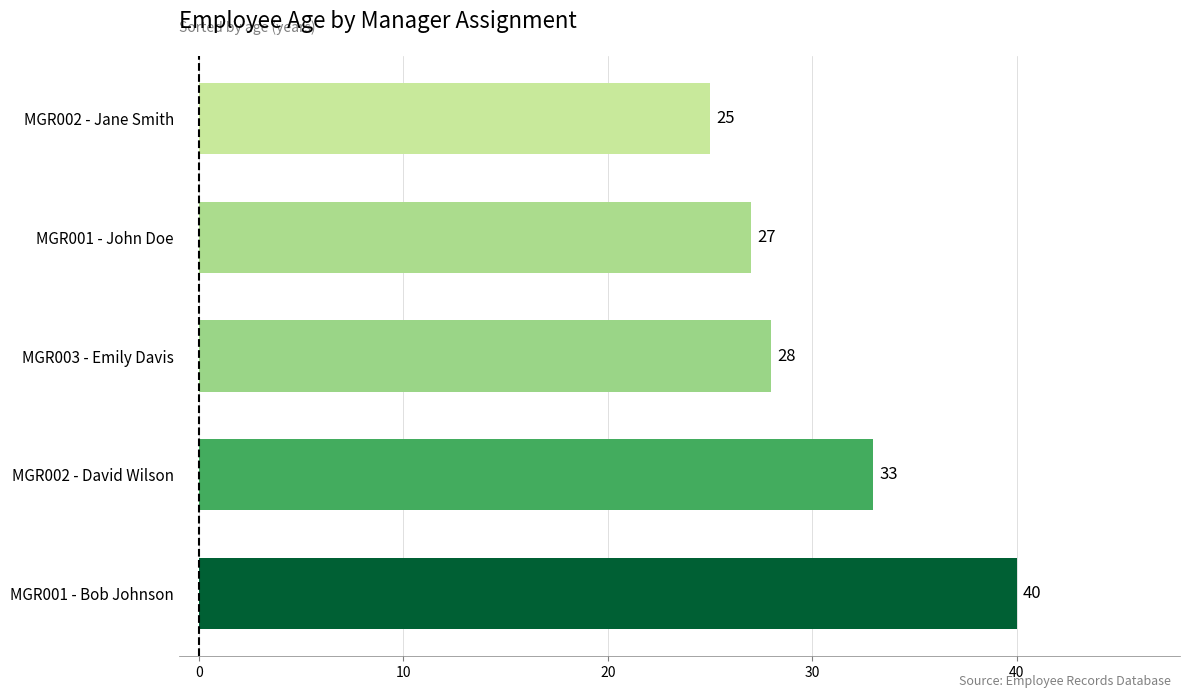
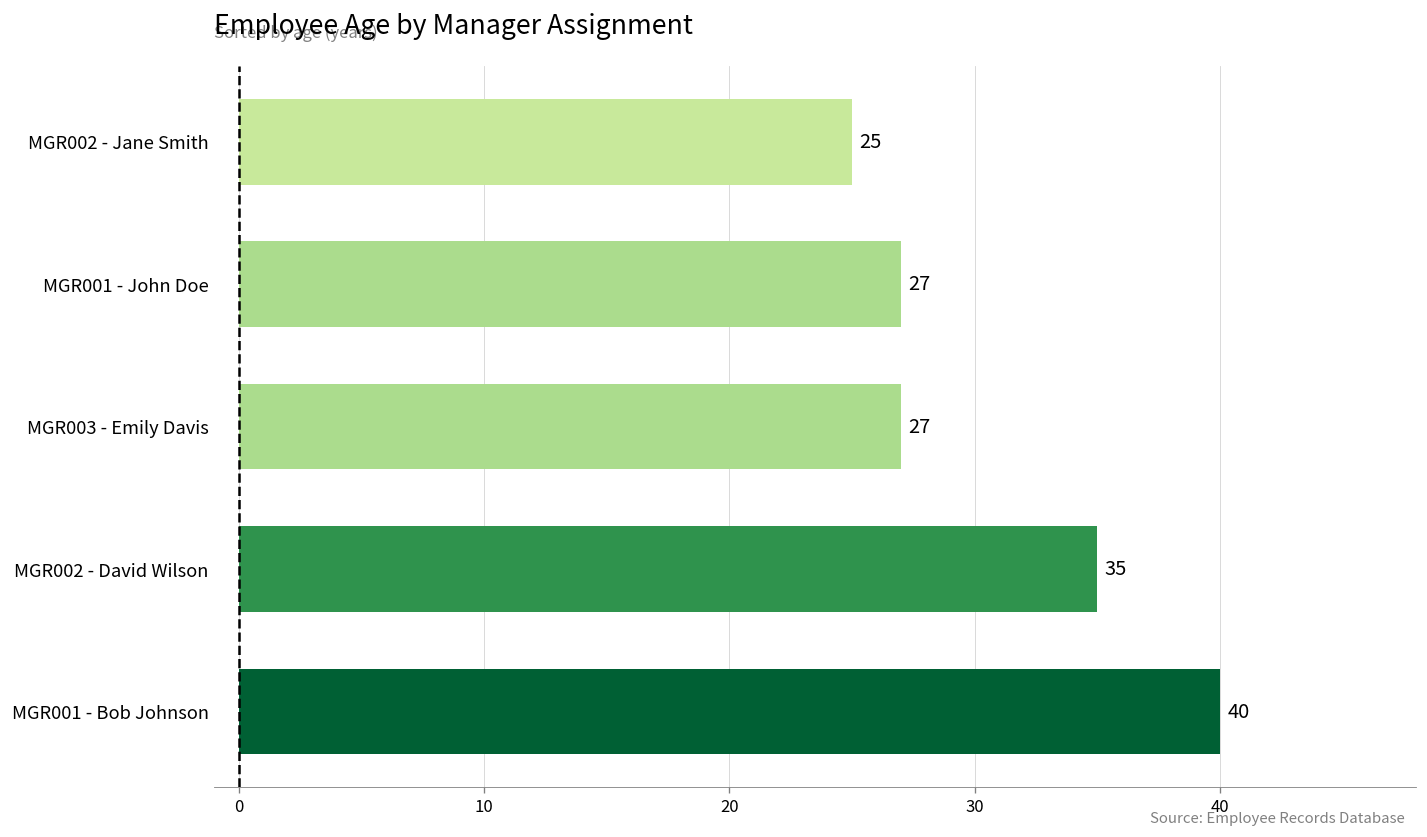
  {
    "MGR002 - Jane Smith": 25,
    "MGR001 - John Doe": 27,
-   "MGR003 - Emily Davis": 28,
-   "MGR002 - David Wilson": 33,
+   "MGR003 - Emily Davis": 27,
+   "MGR002 - David Wilson": 35,
    "MGR001 - Bob Johnson": 40
  }
